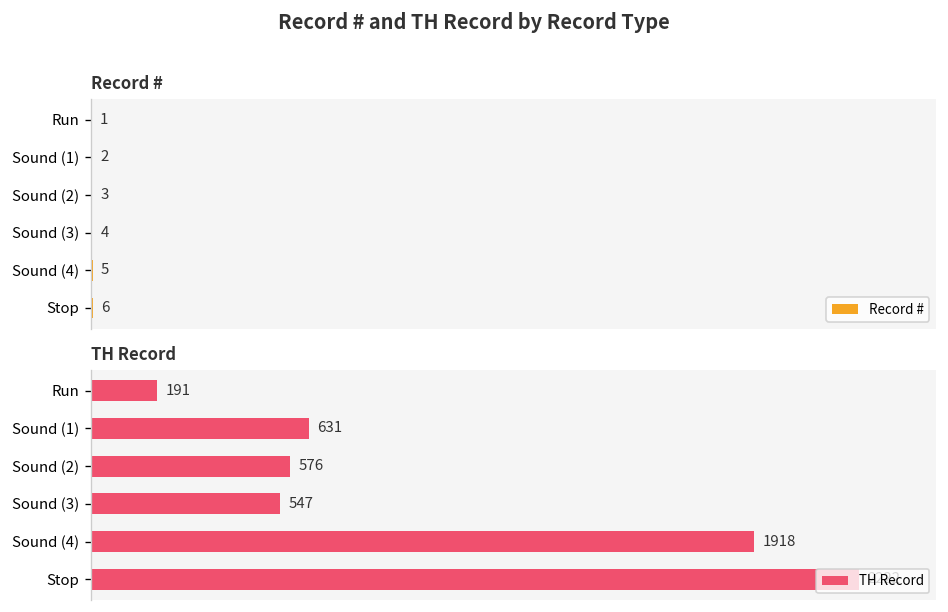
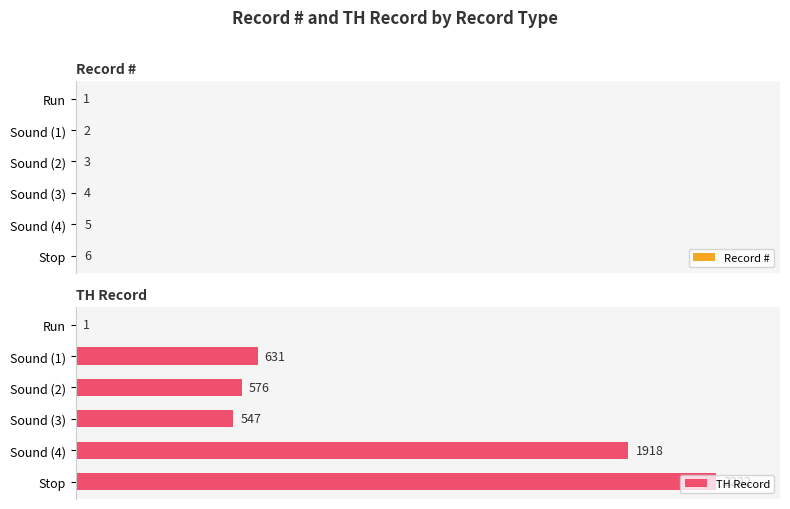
  {
    "Record #": {
      "Run": 1,
      "Sound (1)": 2,
      "Sound (2)": 3,
      "Sound (3)": 4,
      "Sound (4)": 5,
      "Stop": 6
    },
    "TH Record": {
-     "Run": 191,
+     "Run": 1,
      "Sound (1)": 631,
      "Sound (2)": 576,
      "Sound (3)": 547,
      "Sound (4)": 1918
    }
  }
